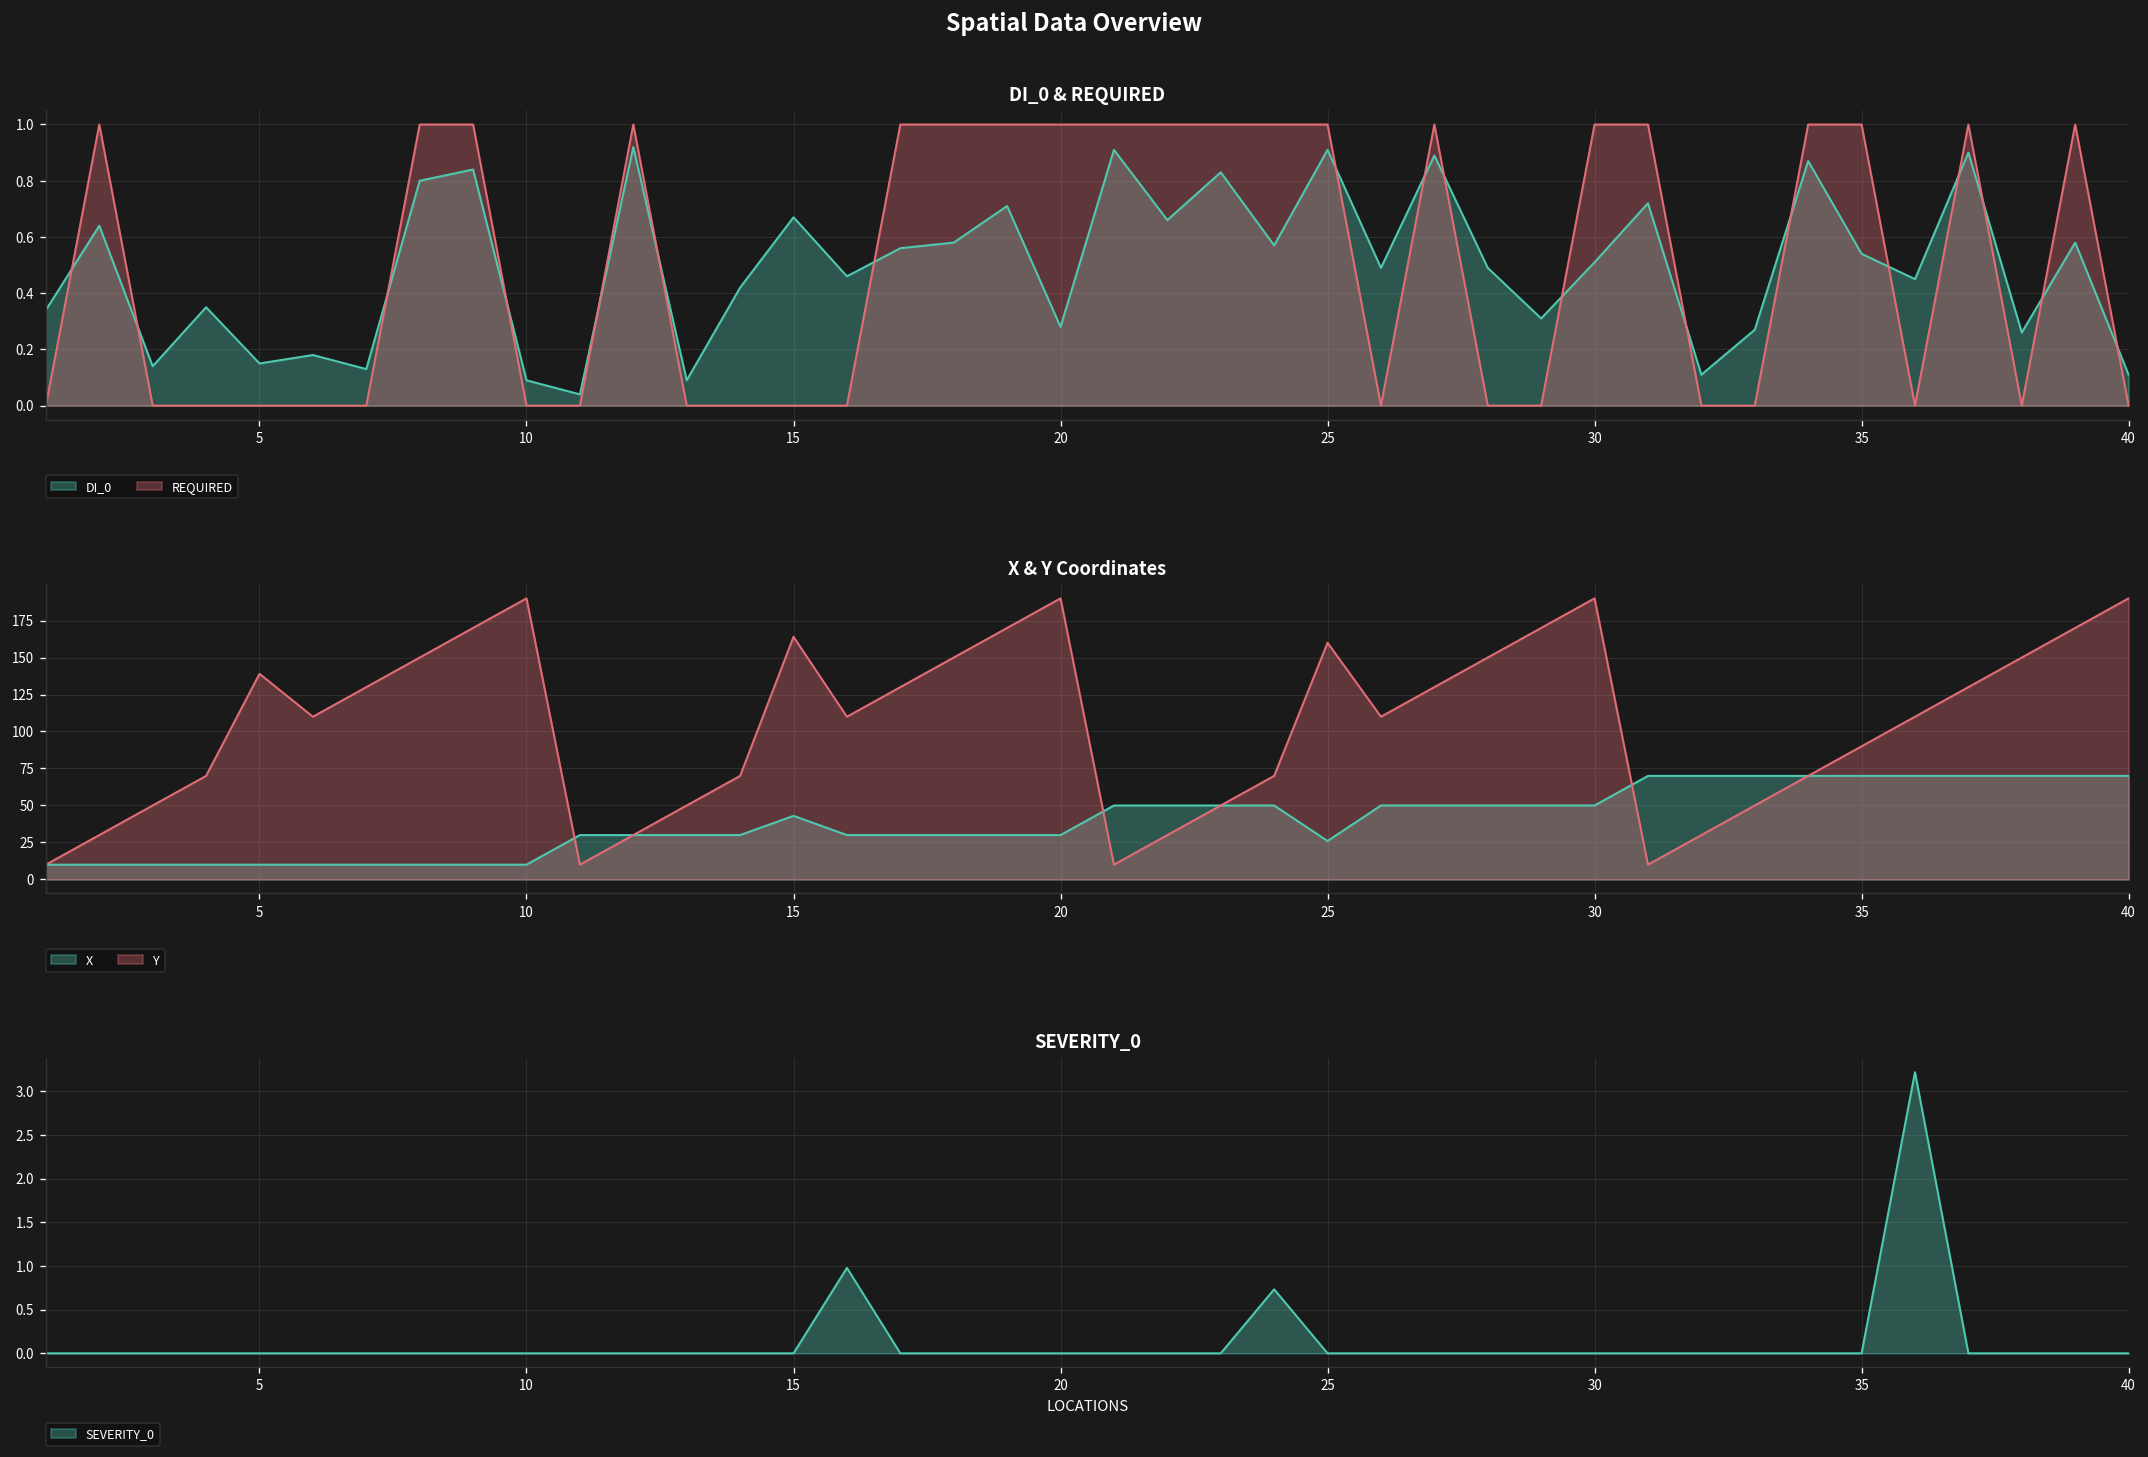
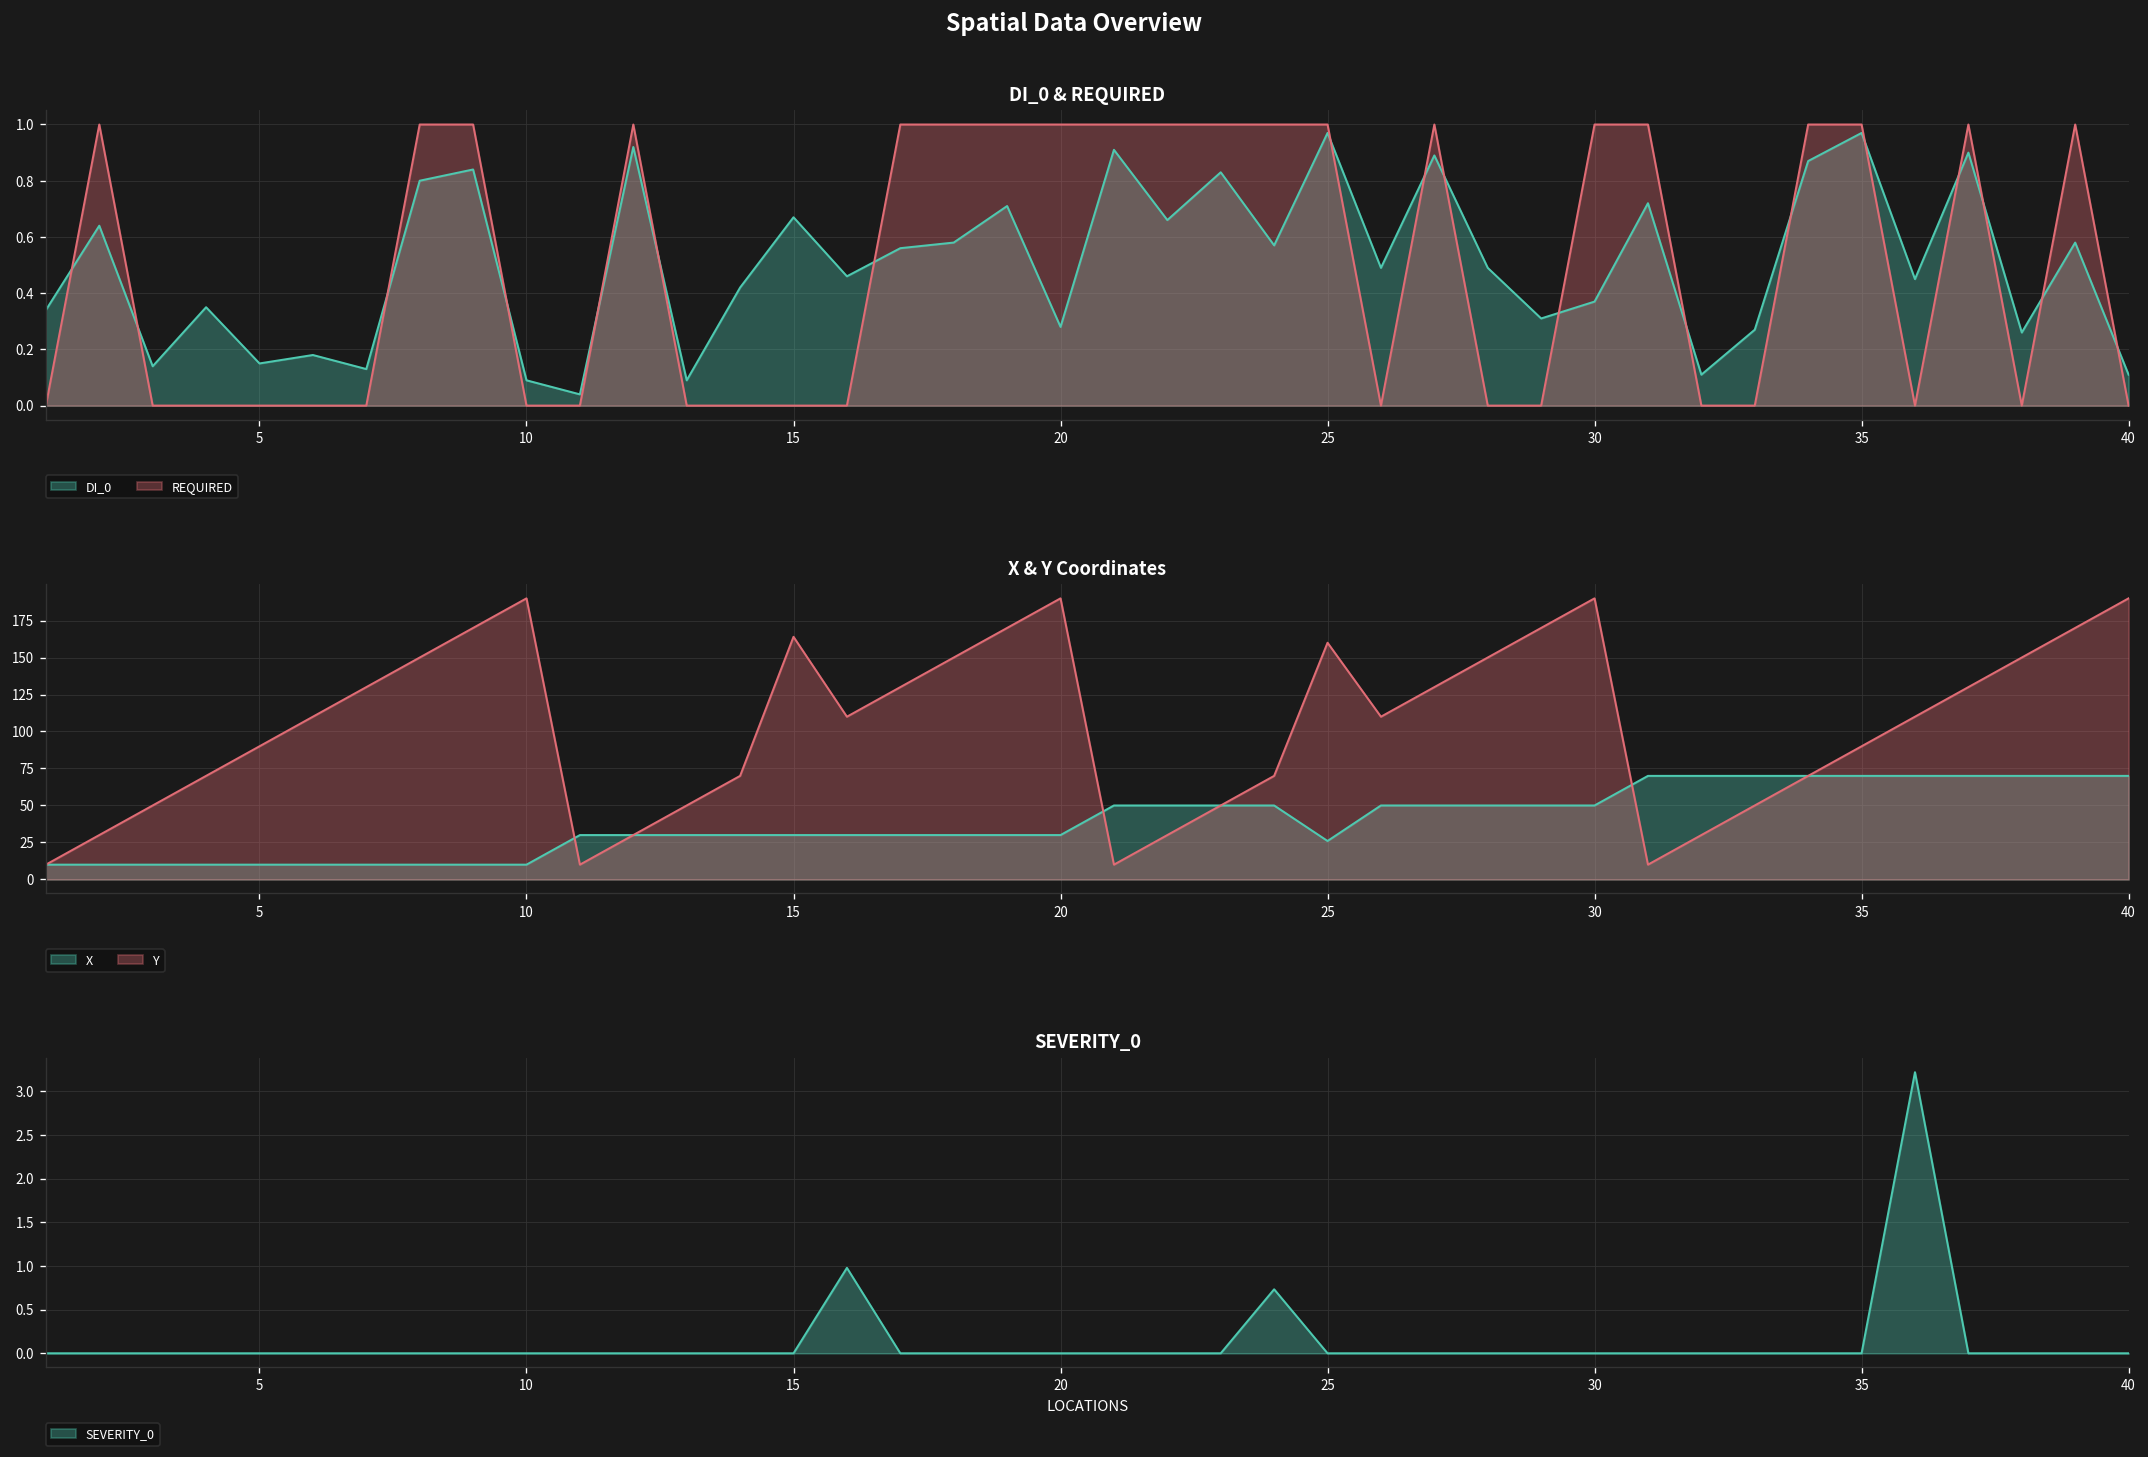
  {
    "DI_0 & REQUIRED": {
      "DI_0": {
        "5": 0.15,
        "10": 0.09,
        "15": 0.67,
        "20": 0.28,
-       "25": 0.91,
-       "30": 0.51,
-       "35": 0.54,
+       "25": 0.97,
+       "30": 0.37,
+       "35": 0.97,
        "40": 0.11
      },
      "REQUIRED": {
        "5": 0.00,
        "10": 0.00,
        "15": 0.00,
        "20": 1.00,
        "25": 1.00,
        "30": 1.00,
        "35": 1.00,
        "40": 0.00
      }
    },
    "X & Y Coordinates": {
      "X": {
        "5": 10,
        "10": 10,
-       "15": 43,
+       "15": 30,
        "20": 30,
        "25": 26,
        "30": 50,
        "35": 70,
        "40": 70
      },
      "Y": {
-       "5": 139,
+       "5": 90,
        "10": 190,
        "15": 164,
        "20": 190,
        "25": 160,
        "30": 190,
        "35": 90,
        "40": 190
      }
    },
    "SEVERITY_0": {
      "5": 0.0,
      "10": 0.0,
      "15": 0.0,
      "20": 0.0,
      "25": 0.0,
      "30": 0.0,
      "35": 0.0,
      "40": 0.0
    }
  }
